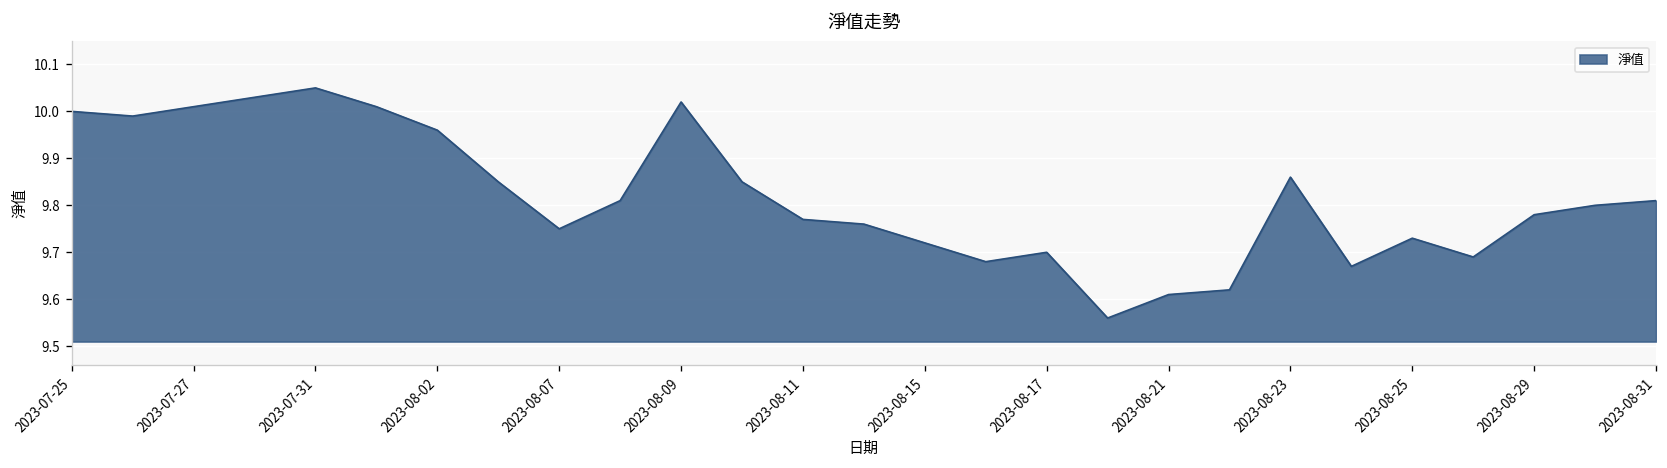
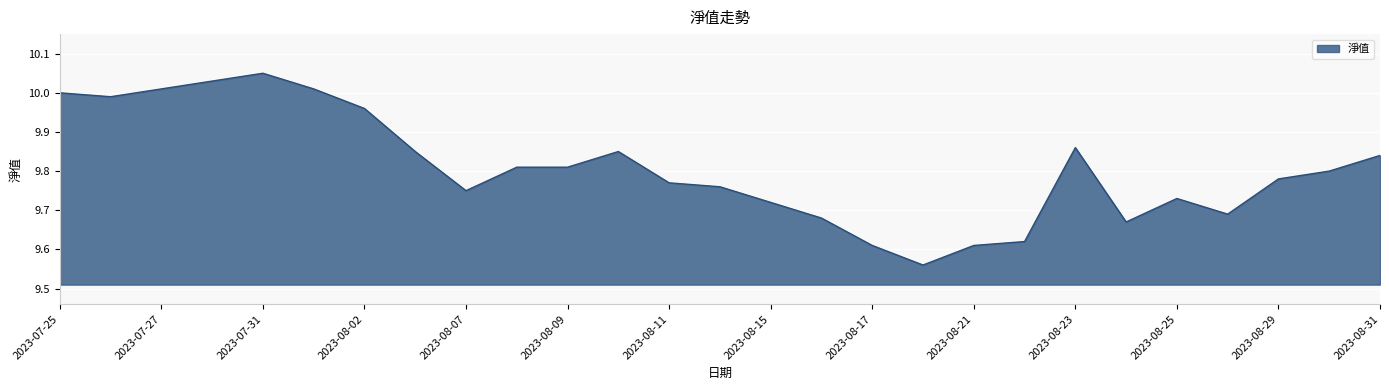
  {
    "2023-07-25": 10.00,
    "2023-07-27": 10.01,
    "2023-07-31": 10.05,
    "2023-08-02": 9.96,
    "2023-08-07": 9.75,
-   "2023-08-09": 10.02,
+   "2023-08-09": 9.81,
    "2023-08-11": 9.77,
    "2023-08-15": 9.72,
-   "2023-08-17": 9.70,
+   "2023-08-17": 9.61,
    "2023-08-21": 9.61,
    "2023-08-23": 9.86,
    "2023-08-25": 9.73,
    "2023-08-29": 9.78,
-   "2023-08-31": 9.81
+   "2023-08-31": 9.84
  }
